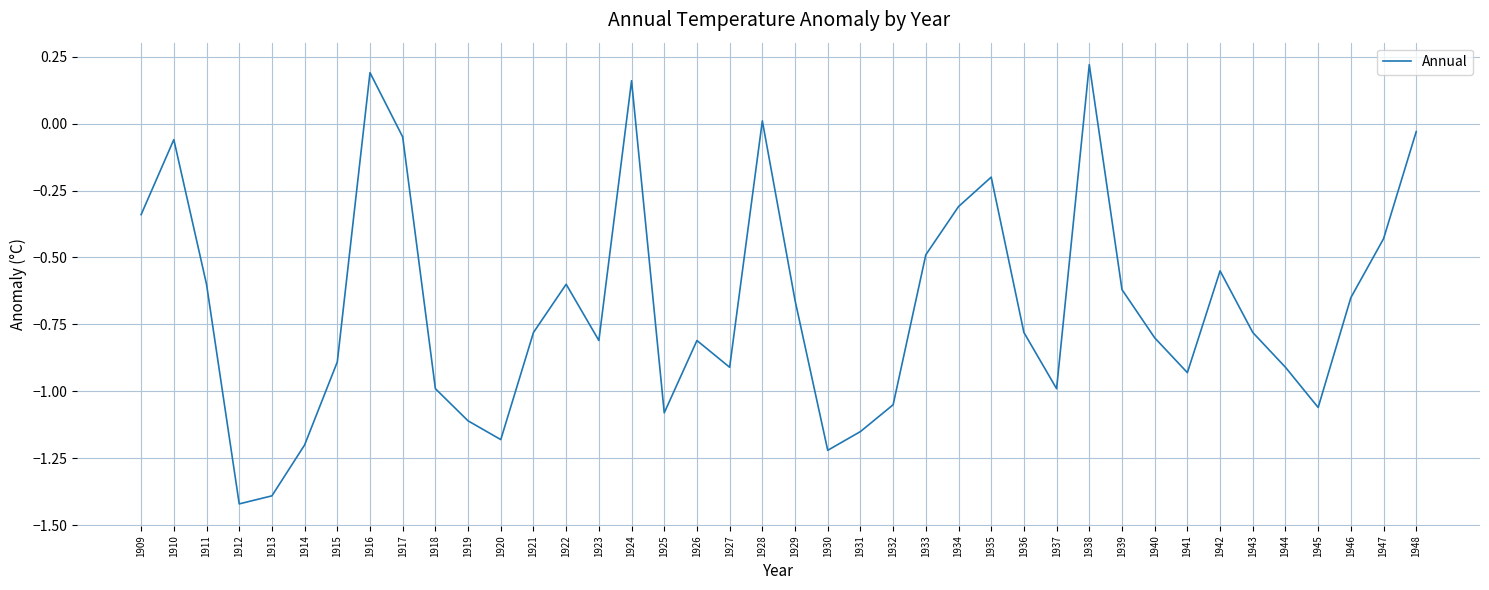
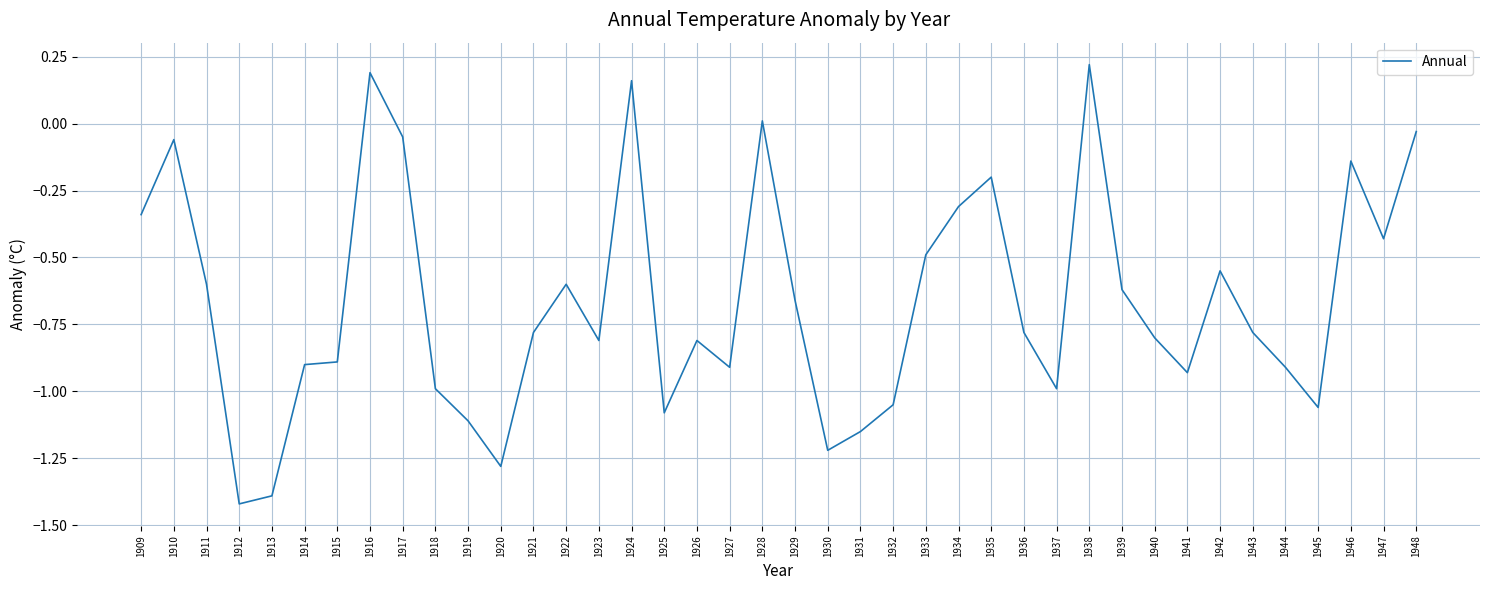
  {
    "1909": -0.34,
    "1910": -0.06,
    "1911": -0.60,
    "1912": -1.42,
    "1913": -1.39,
-   "1914": -1.2,
+   "1914": -0.9,
    "1915": -0.89,
    "1916": 0.19,
    "1917": -0.05,
    "1918": -0.99,
    "1919": -1.11,
-   "1920": -1.18,
+   "1920": -1.28,
    "1921": -0.78,
    "1922": -0.60,
    "1923": -0.81,
    "1924": 0.16,
    "1925": -1.08,
    "1926": -0.81,
    "1927": -0.91,
    "1928": 0.01,
    "1929": -0.66,
    "1930": -1.22,
    "1931": -1.15,
    "1932": -1.05,
    "1933": -0.49,
    "1934": -0.31,
    "1935": -0.20,
    "1936": -0.78,
    "1937": -0.99,
    "1938": 0.22,
    "1939": -0.62,
    "1940": -0.80,
    "1941": -0.93,
    "1942": -0.55,
    "1943": -0.78,
    "1944": -0.91,
    "1945": -1.06,
-   "1946": -0.65,
+   "1946": -0.14,
    "1947": -0.43,
    "1948": -0.03
  }
